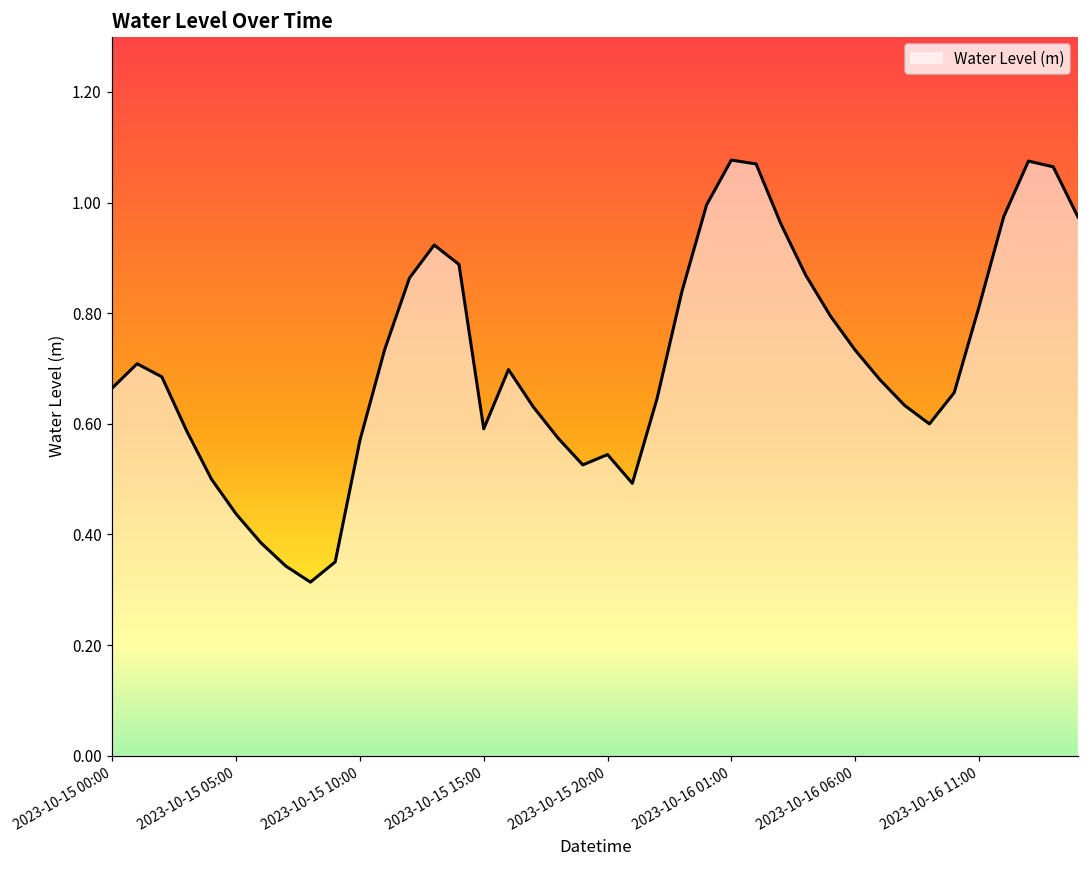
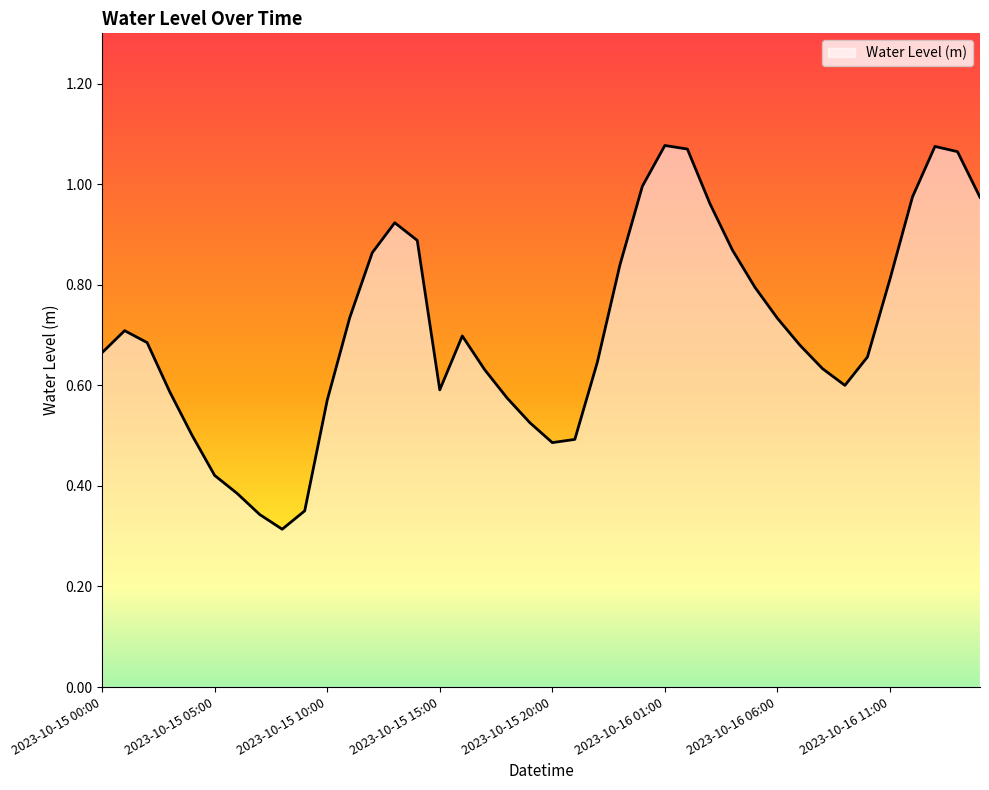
  {
    "2023-10-15 00:00": 0.66,
-   "2023-10-15 05:00": 0.44,
+   "2023-10-15 05:00": 0.42,
    "2023-10-15 10:00": 0.57,
    "2023-10-15 15:00": 0.59,
-   "2023-10-15 20:00": 0.54,
+   "2023-10-15 20:00": 0.49,
    "2023-10-16 01:00": 1.08,
    "2023-10-16 06:00": 0.73,
    "2023-10-16 11:00": 0.81
  }
